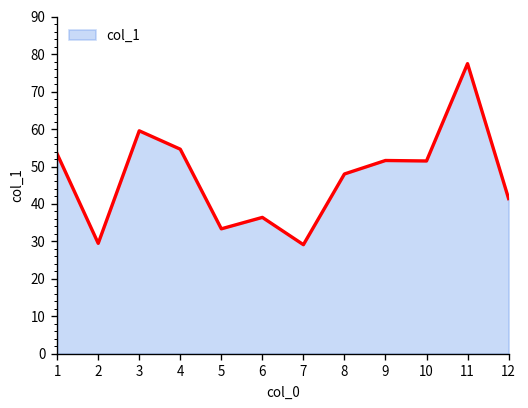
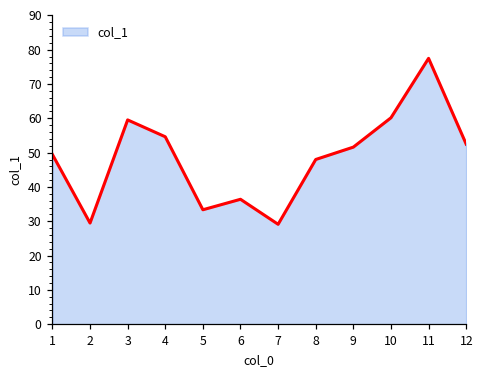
  {
-   "1": 53,
+   "1": 49,
    "2": 29,
    "3": 60,
    "4": 55,
    "5": 33,
    "6": 36,
    "7": 29,
    "8": 48,
    "9": 52,
-   "10": 51,
+   "10": 60,
    "11": 77,
-   "12": 41
+   "12": 52
  }
